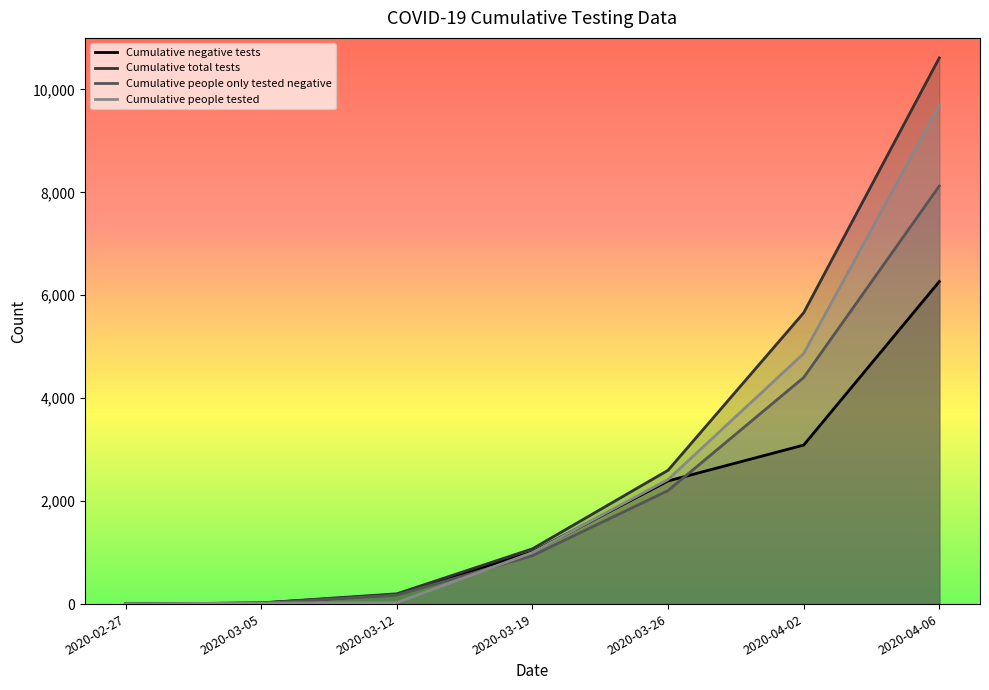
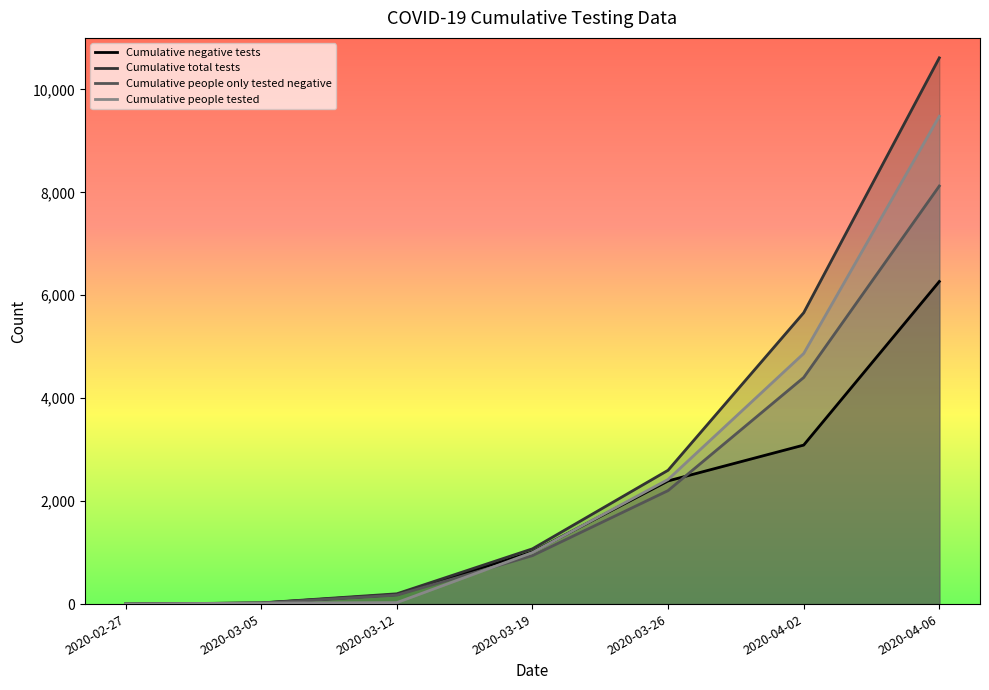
  {
    "Cumulative negative tests": {
      "2020-04-02": "3,100",
      "2020-04-06": "6,300"
    },
    "Cumulative people tested": {
      "2020-03-12": "0",
      "2020-04-02": "4,900",
-     "2020-04-06": "9,700"
+     "2020-04-06": "9,500"
    }
  }
